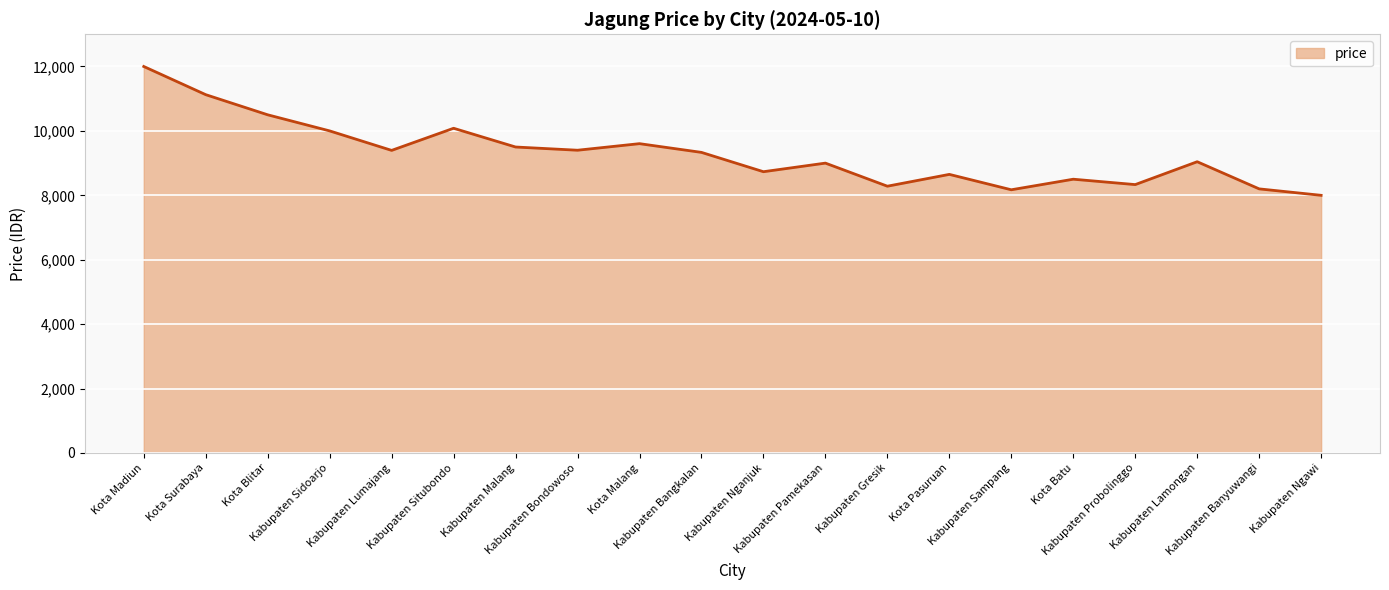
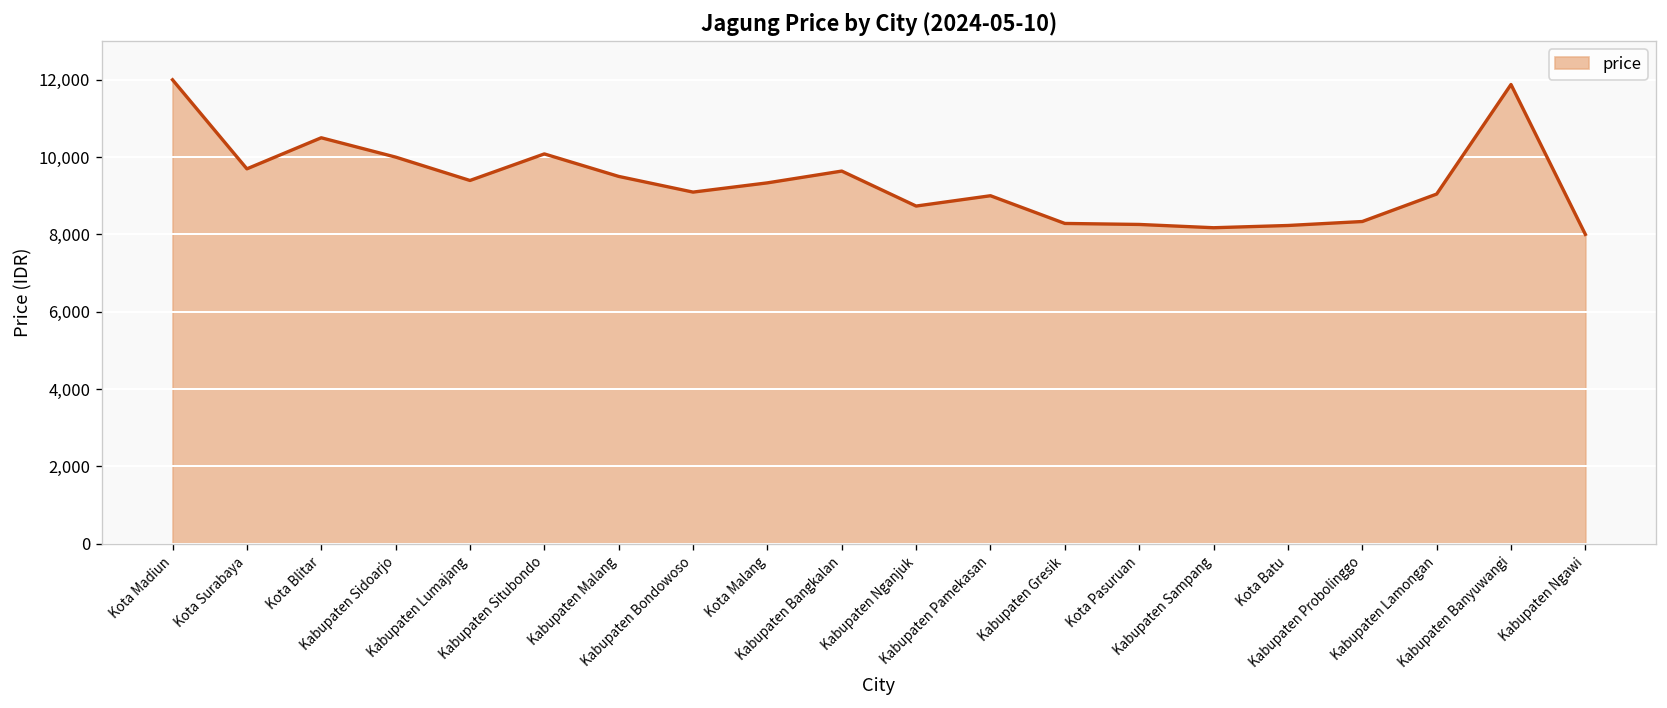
  {
    "Kota Madiun": "12,000",
-   "Kota Surabaya": "11,100",
+   "Kota Surabaya": "9,700",
    "Kota Blitar": "10,500",
    "Kabupaten Sidoarjo": "10,000",
    "Kabupaten Lumajang": "9,400",
    "Kabupaten Situbondo": "10,100",
    "Kabupaten Malang": "9,500",
-   "Kabupaten Bondowoso": "9,400",
-   "Kota Malang": "9,600",
-   "Kabupaten Bangkalan": "9,300",
+   "Kabupaten Bondowoso": "9,100",
+   "Kota Malang": "9,300",
+   "Kabupaten Bangkalan": "9,600",
    "Kabupaten Nganjuk": "8,700",
    "Kabupaten Pamekasan": "9,000",
    "Kabupaten Gresik": "8,300",
-   "Kota Pasuruan": "8,700",
+   "Kota Pasuruan": "8,300",
    "Kabupaten Sampang": "8,200",
-   "Kota Batu": "8,500",
+   "Kota Batu": "8,200",
    "Kabupaten Probolinggo": "8,300",
    "Kabupaten Lamongan": "9,000",
-   "Kabupaten Banyuwangi": "8,200",
+   "Kabupaten Banyuwangi": "11,900",
    "Kabupaten Ngawi": "8,000"
  }
